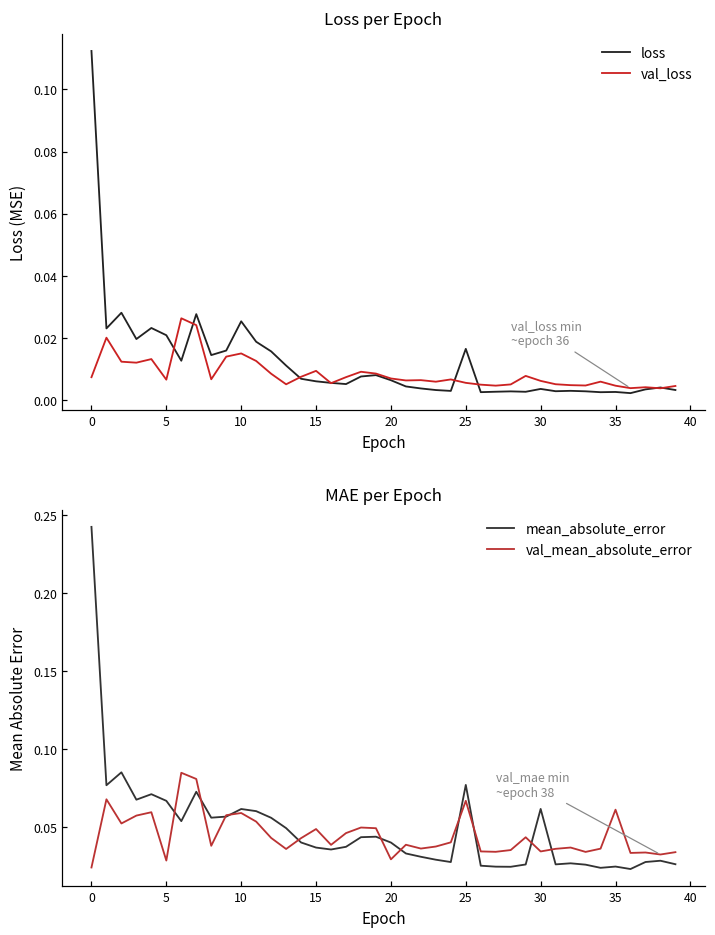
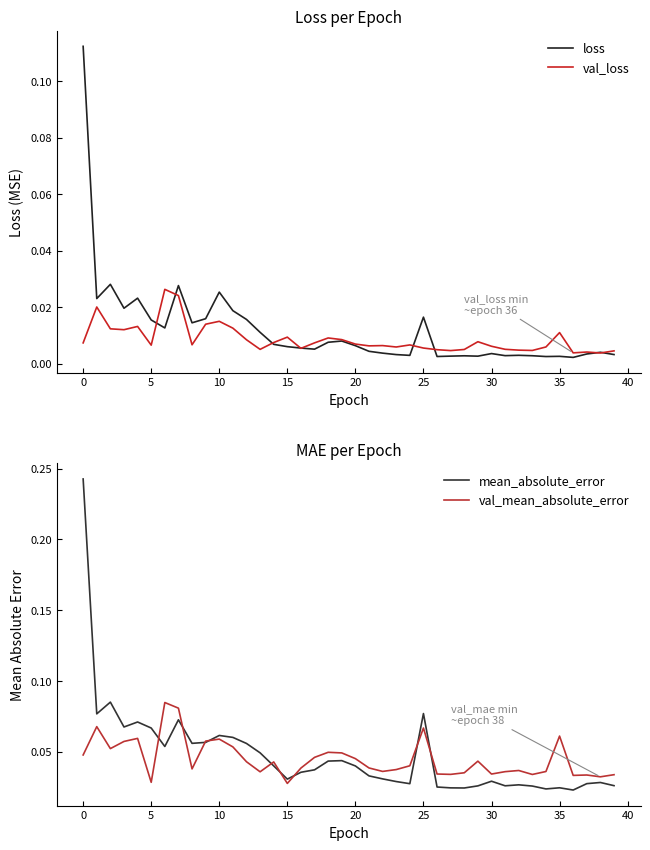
  {
    "Loss per Epoch": {
      "loss": {
        "0": 0.112,
-       "5": 0.021,
+       "5": 0.016,
        "10": 0.025,
        "15": 0.006,
        "25": 0.017,
        "30": 0.004,
        "35": 0.003
      },
      "val_loss": {
        "0": 0.007,
        "5": 0.007,
        "10": 0.015,
        "15": 0.009,
        "25": 0.006,
-       "35": 0.005
+       "35": 0.011
      }
    },
    "MAE per Epoch": {
      "mean_absolute_error": {
        "0": 0.243,
        "5": 0.067,
        "10": 0.062,
-       "15": 0.037,
+       "15": 0.031,
        "20": 0.040,
        "25": 0.077,
-       "30": 0.062,
+       "30": 0.029,
        "35": 0.025
      },
      "val_mean_absolute_error": {
-       "0": 0.024,
+       "0": 0.048,
        "5": 0.029,
        "10": 0.059,
-       "15": 0.049,
-       "20": 0.029,
+       "15": 0.028,
+       "20": 0.045,
        "25": 0.067
      }
    }
  }
